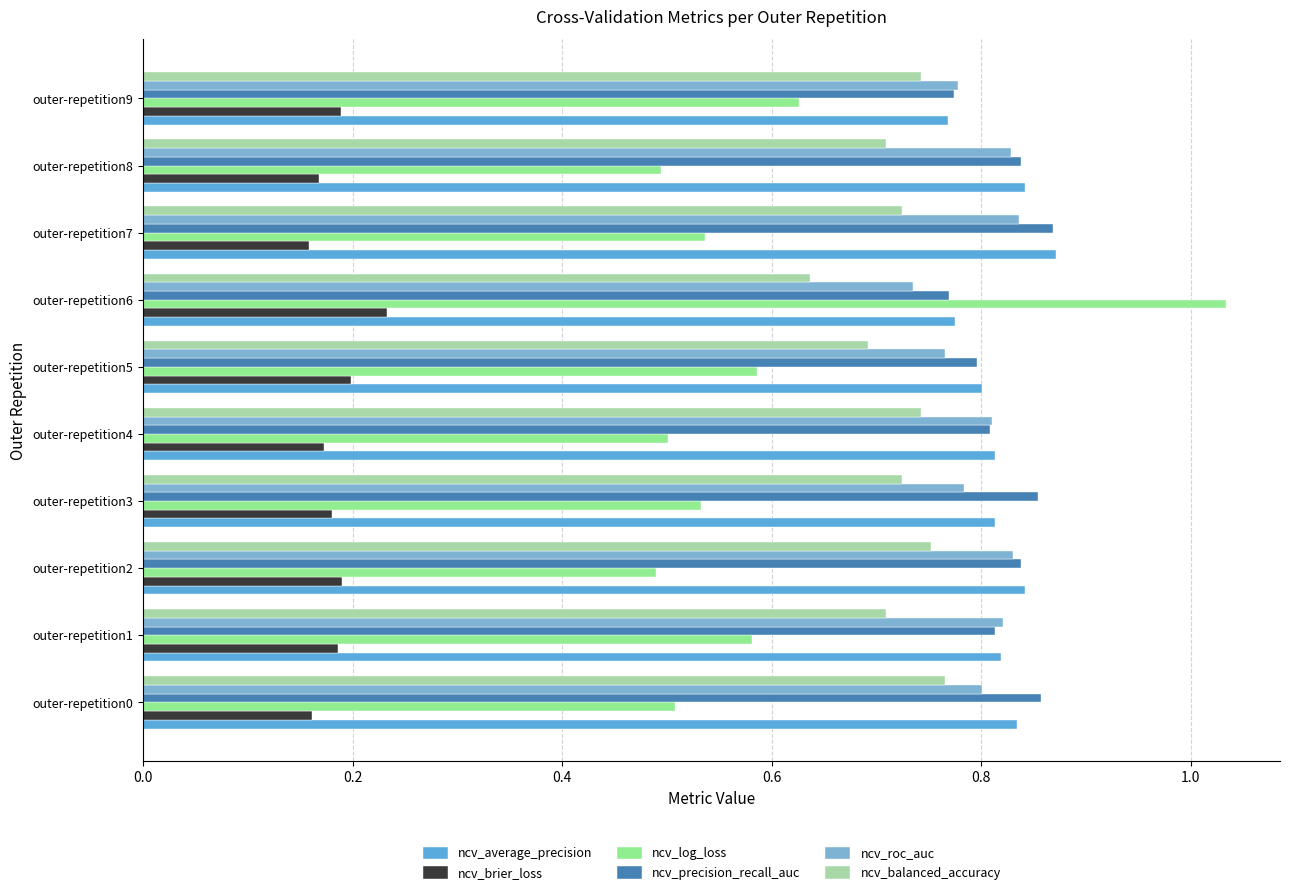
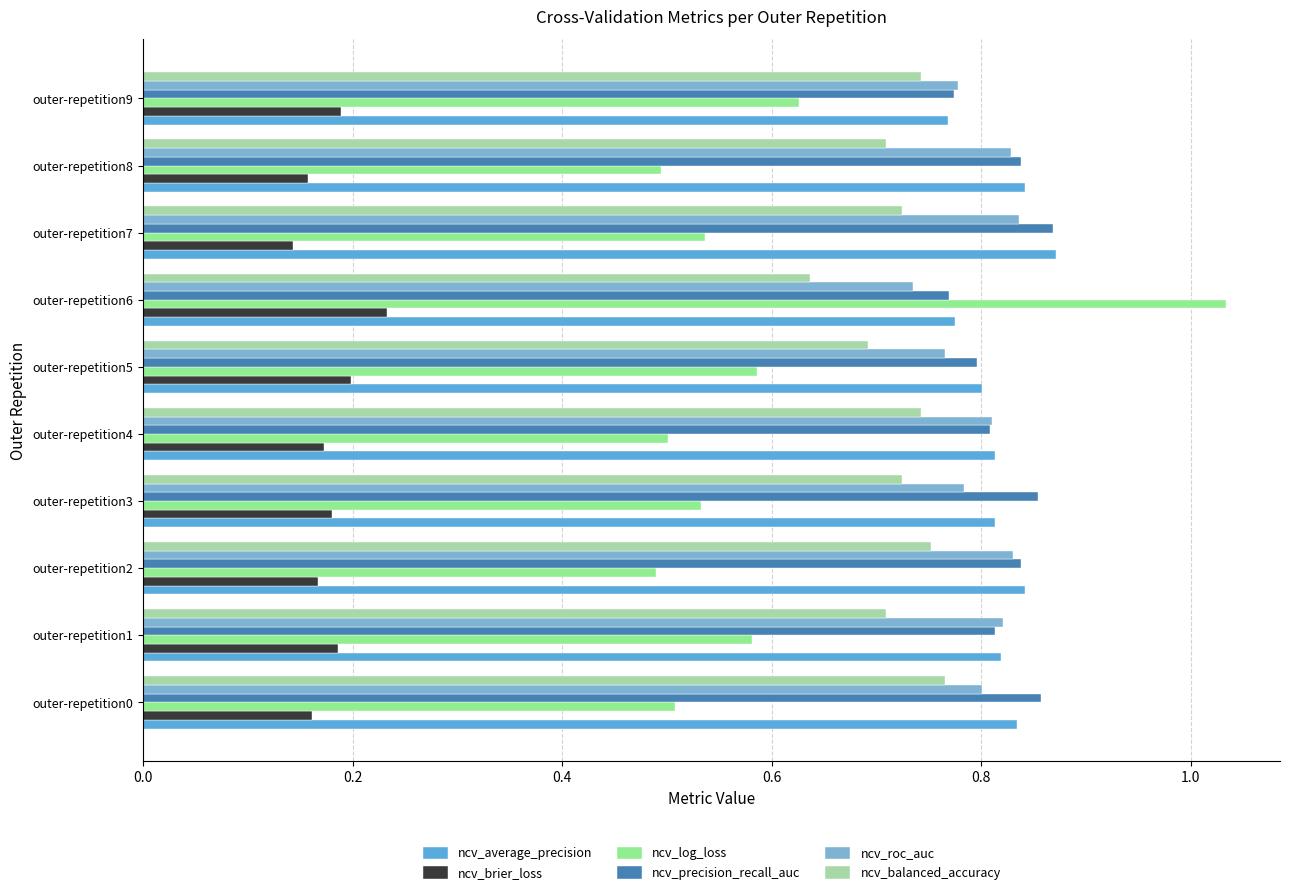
  {
    "ncv_brier_loss": {
      "outer-repetition9": 0.189,
-     "outer-repetition8": 0.168,
-     "outer-repetition7": 0.158,
+     "outer-repetition8": 0.157,
+     "outer-repetition7": 0.143,
      "outer-repetition6": 0.233,
      "outer-repetition5": 0.198,
      "outer-repetition4": 0.173,
      "outer-repetition3": 0.181,
-     "outer-repetition2": 0.190,
+     "outer-repetition2": 0.167,
      "outer-repetition1": 0.186,
      "outer-repetition0": 0.161
    },
    "ncv_precision_recall_auc": {
      "outer-repetition9": 0.774,
      "outer-repetition8": 0.838,
      "outer-repetition7": 0.869,
      "outer-repetition6": 0.769,
      "outer-repetition5": 0.796,
      "outer-repetition4": 0.808,
      "outer-repetition3": 0.855,
      "outer-repetition2": 0.838,
      "outer-repetition1": 0.813,
      "outer-repetition0": 0.857
    }
  }
